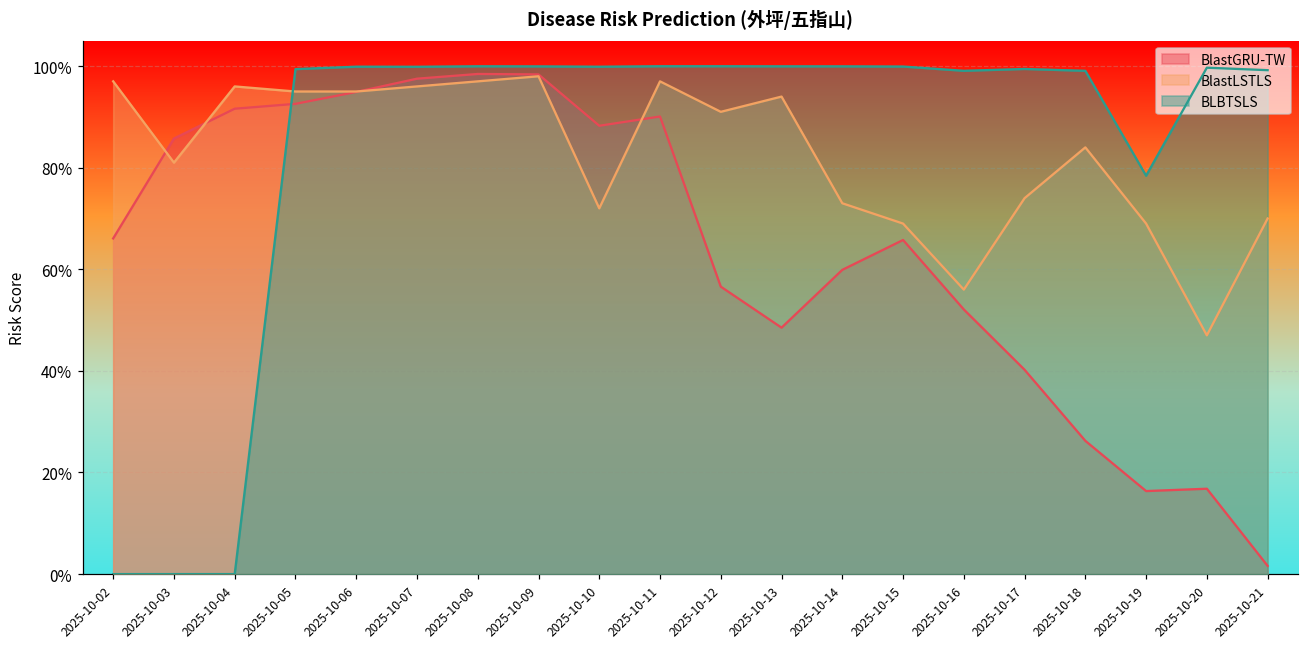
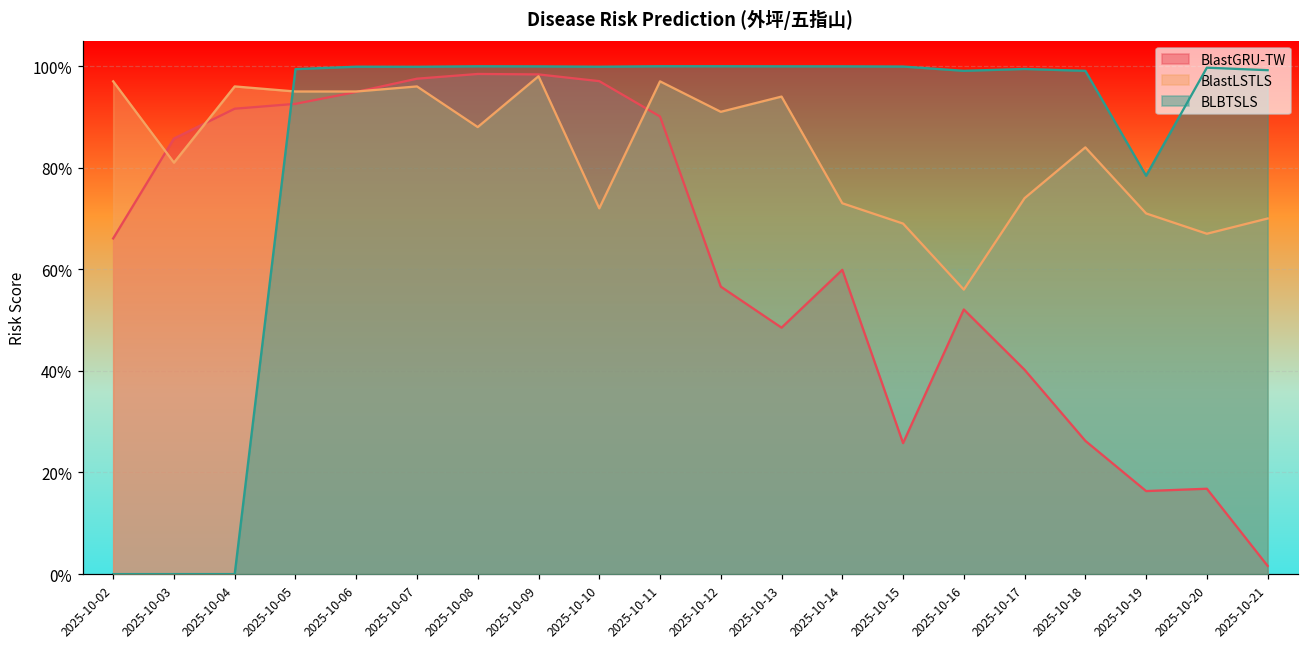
  {
    "BlastGRU-TW": {
      "2025-10-02": "66%",
      "2025-10-03": "86%",
      "2025-10-04": "92%",
      "2025-10-05": "93%",
      "2025-10-07": "98%",
      "2025-10-08": "98%",
-     "2025-10-10": "88%",
+     "2025-10-10": "97%",
      "2025-10-11": "90%",
      "2025-10-12": "57%",
      "2025-10-13": "49%",
      "2025-10-14": "60%",
-     "2025-10-15": "66%",
+     "2025-10-15": "26%",
      "2025-10-16": "52%",
      "2025-10-17": "40%",
      "2025-10-18": "26%",
      "2025-10-19": "16%",
      "2025-10-20": "17%",
      "2025-10-21": "2%"
    },
    "BlastLSTLS": {
      "2025-10-02": "97%",
      "2025-10-03": "81%",
      "2025-10-04": "96%",
      "2025-10-05": "95%",
      "2025-10-07": "96%",
-     "2025-10-08": "97%",
+     "2025-10-08": "88%",
      "2025-10-10": "72%",
      "2025-10-11": "97%",
      "2025-10-12": "91%",
      "2025-10-13": "94%",
      "2025-10-14": "73%",
      "2025-10-15": "69%",
      "2025-10-16": "56%",
      "2025-10-17": "74%",
      "2025-10-18": "84%",
-     "2025-10-19": "69%",
-     "2025-10-20": "47%",
+     "2025-10-19": "71%",
+     "2025-10-20": "67%",
      "2025-10-21": "70%"
    },
    "BLBTSLS": {
      "2025-10-02": "0%",
      "2025-10-03": "0%",
      "2025-10-04": "0%",
      "2025-10-05": "99%",
      "2025-10-06": "100%",
      "2025-10-07": "100%",
      "2025-10-08": "100%",
      "2025-10-09": "100%",
      "2025-10-10": "100%",
      "2025-10-11": "100%",
      "2025-10-12": "100%",
      "2025-10-13": "100%",
      "2025-10-14": "100%",
      "2025-10-15": "100%",
      "2025-10-16": "99%",
      "2025-10-17": "99%",
      "2025-10-18": "99%",
      "2025-10-19": "78%"
    }
  }
